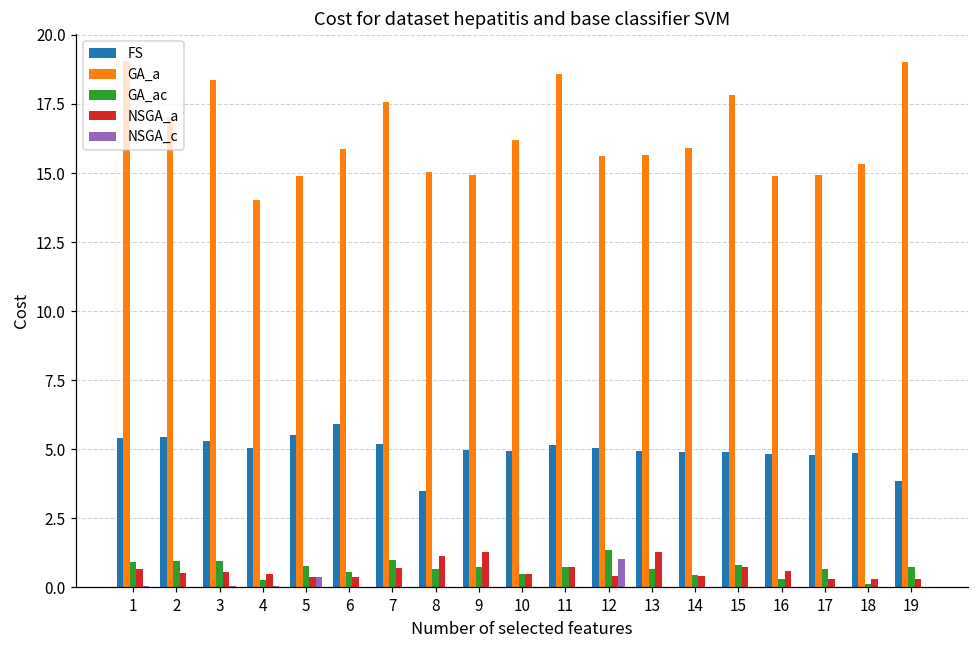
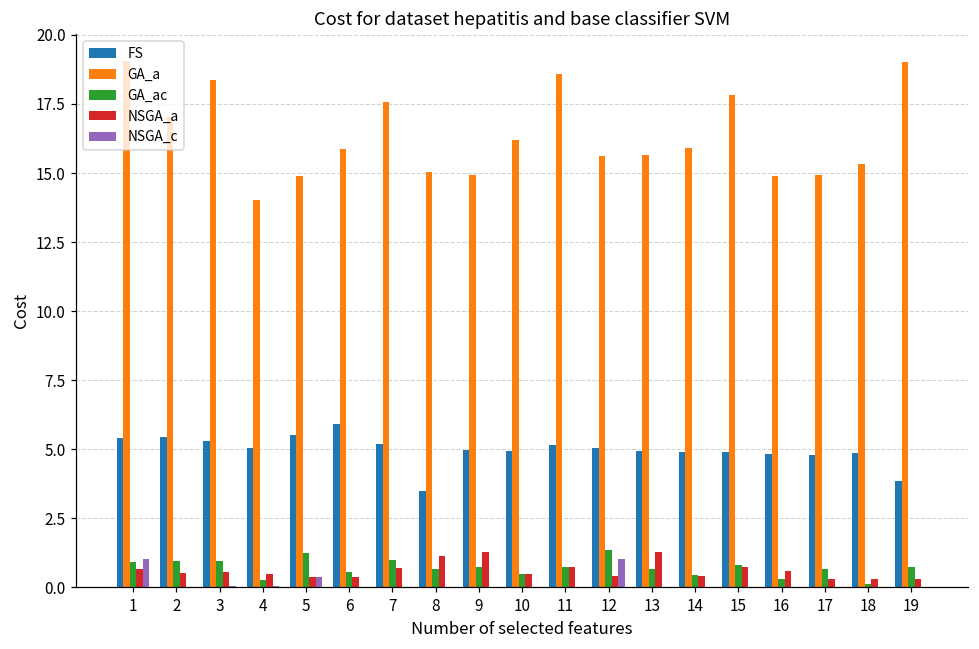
  {
    "FS": {
      "1": 5.4,
      "2": 5.4,
      "3": 5.3,
      "4": 5.0,
      "5": 5.5,
      "6": 5.9,
      "7": 5.2,
      "8": 3.5,
      "9": 5.0,
      "10": 4.9,
      "11": 5.2,
      "12": 5.1,
      "13": 4.9,
      "14": 4.9,
      "15": 4.9,
      "16": 4.8,
      "17": 4.8,
      "18": 4.9,
      "19": 3.8
    },
    "GA_a": {
      "3": 18.4,
      "4": 14.0,
      "5": 14.9,
      "6": 15.9,
      "7": 17.6,
      "8": 15.0,
      "9": 14.9,
      "10": 16.2,
      "11": 18.6,
      "12": 15.6,
      "13": 15.6,
      "14": 15.9,
      "15": 17.8,
      "16": 14.9,
      "17": 14.9,
      "18": 15.3,
      "19": 19.0
    },
    "GA_ac": {
      "1": 0.9,
      "2": 1.0,
      "3": 0.9,
      "4": 0.3,
-     "5": 0.8,
+     "5": 1.2,
      "6": 0.6,
      "7": 1.0,
      "8": 0.7,
      "9": 0.7,
      "10": 0.5,
      "11": 0.7,
      "12": 1.3,
      "13": 0.7,
      "14": 0.4,
      "15": 0.8,
      "16": 0.3,
      "17": 0.7,
      "18": 0.1,
      "19": 0.7
    },
    "NSGA_a": {
      "1": 0.7,
      "2": 0.5,
      "3": 0.5,
      "4": 0.5,
      "5": 0.4,
      "6": 0.4,
      "7": 0.7,
      "8": 1.1,
      "9": 1.3,
      "10": 0.5,
      "11": 0.7,
      "12": 0.4,
      "13": 1.3,
      "14": 0.4,
      "15": 0.7,
      "16": 0.6,
      "17": 0.3,
      "18": 0.3,
      "19": 0.3
    },
    "NSGA_c": {
-     "1": 0.0,
+     "1": 1.0,
      "2": 0.0,
      "5": 0.4,
      "6": 0.0,
      "7": 0.0,
      "8": 0.0,
      "9": 0.0,
      "10": 0.0,
      "11": 0.0,
      "12": 1.0,
      "13": 0.0,
      "14": 0.0,
      "15": 0.0,
      "16": 0.0,
      "17": 0.0,
      "18": 0.0,
      "19": 0.0
    }
  }
